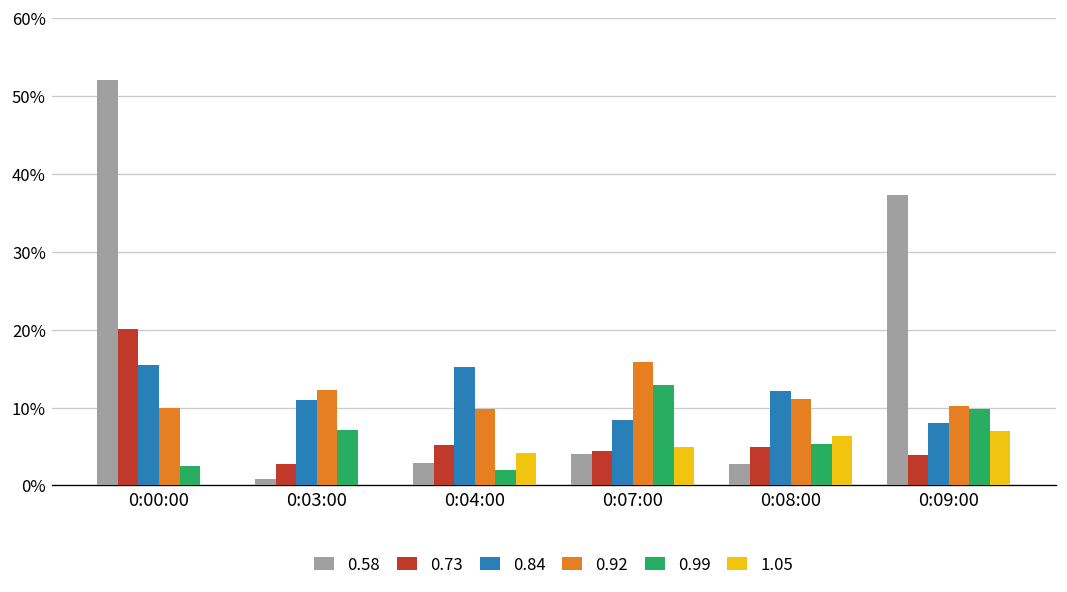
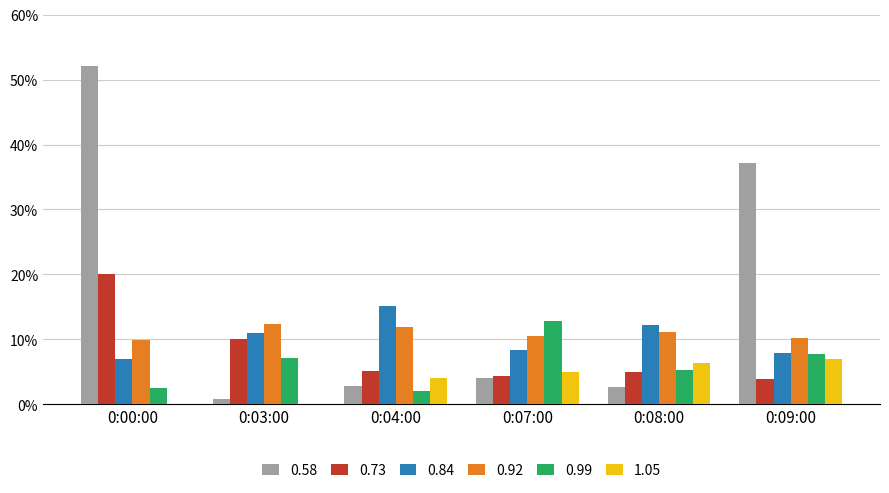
  {
    "0.58": {
      "0:00:00": "52%",
      "0:03:00": "1%",
      "0:04:00": "3%",
      "0:07:00": "4%",
      "0:08:00": "3%",
      "0:09:00": "37%"
    },
    "0.73": {
      "0:00:00": "20%",
-     "0:03:00": "3%",
+     "0:03:00": "10%",
      "0:04:00": "5%",
      "0:07:00": "4%",
      "0:08:00": "5%",
      "0:09:00": "4%"
    },
    "0.84": {
-     "0:00:00": "15%",
+     "0:00:00": "7%",
      "0:03:00": "11%",
      "0:04:00": "15%",
      "0:07:00": "8%",
      "0:08:00": "12%",
      "0:09:00": "8%"
    },
    "0.92": {
      "0:00:00": "10%",
      "0:03:00": "12%",
-     "0:04:00": "10%",
-     "0:07:00": "16%",
+     "0:04:00": "12%",
+     "0:07:00": "10%",
      "0:08:00": "11%",
      "0:09:00": "10%"
    },
    "0.99": {
      "0:00:00": "2%",
      "0:03:00": "7%",
      "0:04:00": "2%",
      "0:07:00": "13%",
      "0:08:00": "5%",
-     "0:09:00": "10%"
+     "0:09:00": "8%"
    },
    "1.05": {
      "0:00:00": "0%",
      "0:03:00": "0%",
      "0:04:00": "4%",
      "0:07:00": "5%",
      "0:08:00": "6%",
      "0:09:00": "7%"
    }
  }
